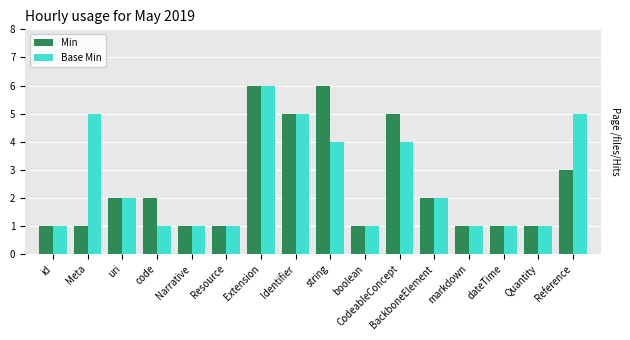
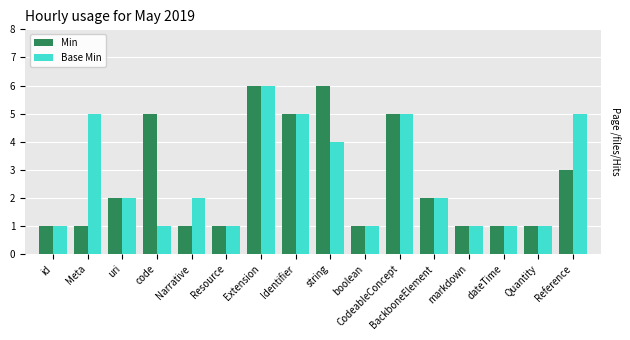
  {
    "Min": {
      "id": 1,
      "Meta": 1,
      "uri": 2,
-     "code": 2,
+     "code": 5,
      "Narrative": 1,
      "Resource": 1,
      "Extension": 6,
      "Identifier": 5,
      "string": 6,
      "boolean": 1,
      "CodeableConcept": 5,
      "BackboneElement": 2,
      "markdown": 1,
      "dateTime": 1,
      "Quantity": 1,
      "Reference": 3
    },
    "Base Min": {
      "id": 1,
      "Meta": 5,
      "uri": 2,
      "code": 1,
-     "Narrative": 1,
+     "Narrative": 2,
      "Resource": 1,
      "Extension": 6,
      "Identifier": 5,
      "string": 4,
      "boolean": 1,
-     "CodeableConcept": 4,
+     "CodeableConcept": 5,
      "BackboneElement": 2,
      "markdown": 1,
      "dateTime": 1,
      "Quantity": 1,
      "Reference": 5
    }
  }
